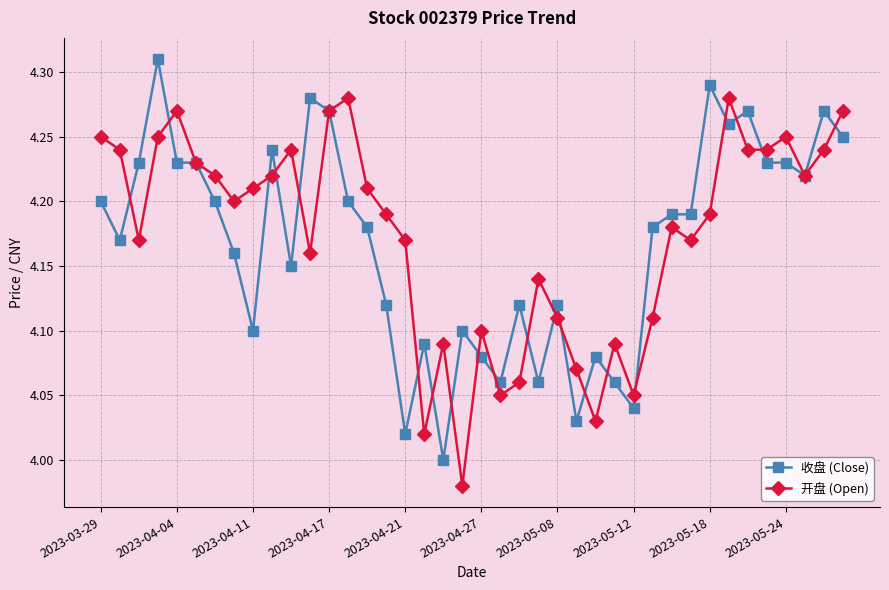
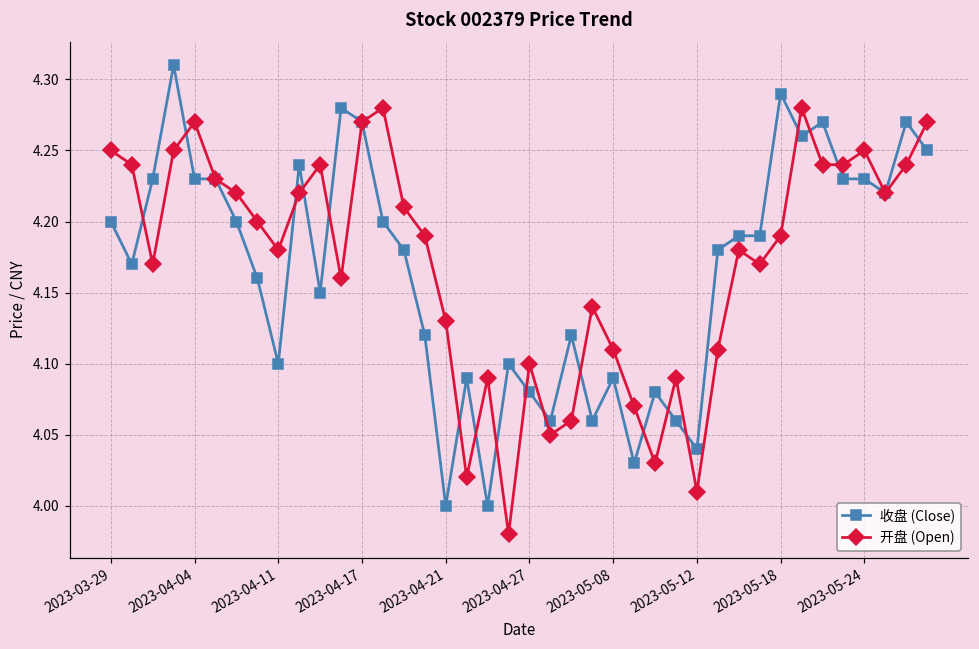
  {
    "收盘 (Close)": {
      "2023-03-29": 4.20,
      "2023-04-04": 4.23,
      "2023-04-11": 4.10,
-     "2023-04-21": 4.02,
+     "2023-04-21": 4.00,
      "2023-04-27": 4.08,
-     "2023-05-08": 4.12,
+     "2023-05-08": 4.09,
      "2023-05-12": 4.04,
      "2023-05-18": 4.29,
      "2023-05-24": 4.23
    },
    "开盘 (Open)": {
      "2023-03-29": 4.25,
      "2023-04-04": 4.27,
-     "2023-04-11": 4.21,
-     "2023-04-21": 4.17,
+     "2023-04-11": 4.18,
+     "2023-04-21": 4.13,
      "2023-04-27": 4.10,
      "2023-05-08": 4.11,
-     "2023-05-12": 4.05,
+     "2023-05-12": 4.01,
      "2023-05-18": 4.19,
      "2023-05-24": 4.25
    }
  }
